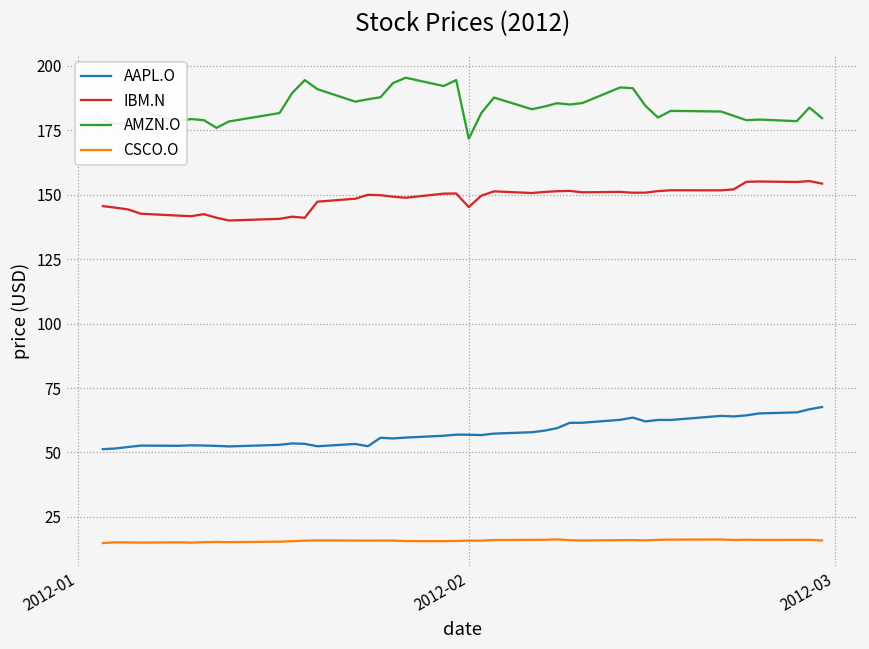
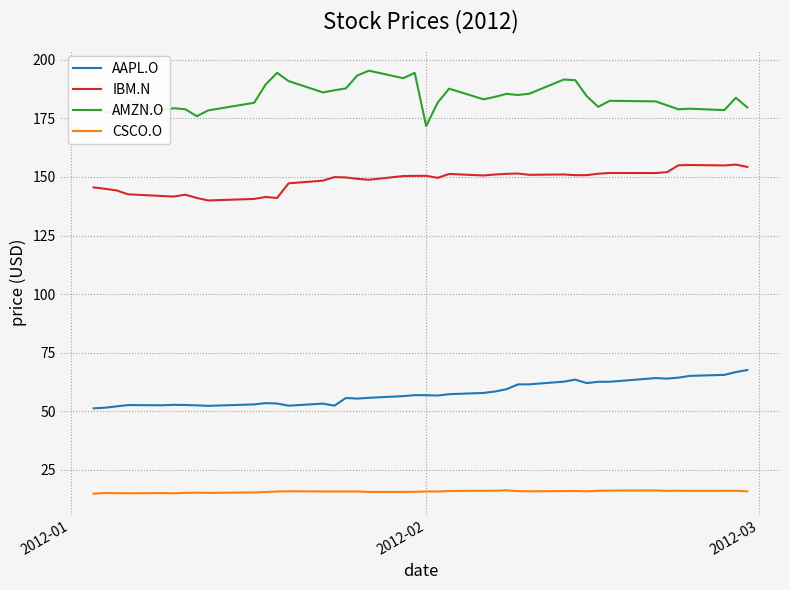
  {
    "AAPL.O": {
      "2012-02": 57
    },
    "IBM.N": {
-     "2012-02": 145
+     "2012-02": 150
    },
    "AMZN.O": {
      "2012-02": 172
    },
    "CSCO.O": {
      "2012-02": 16
    }
  }
